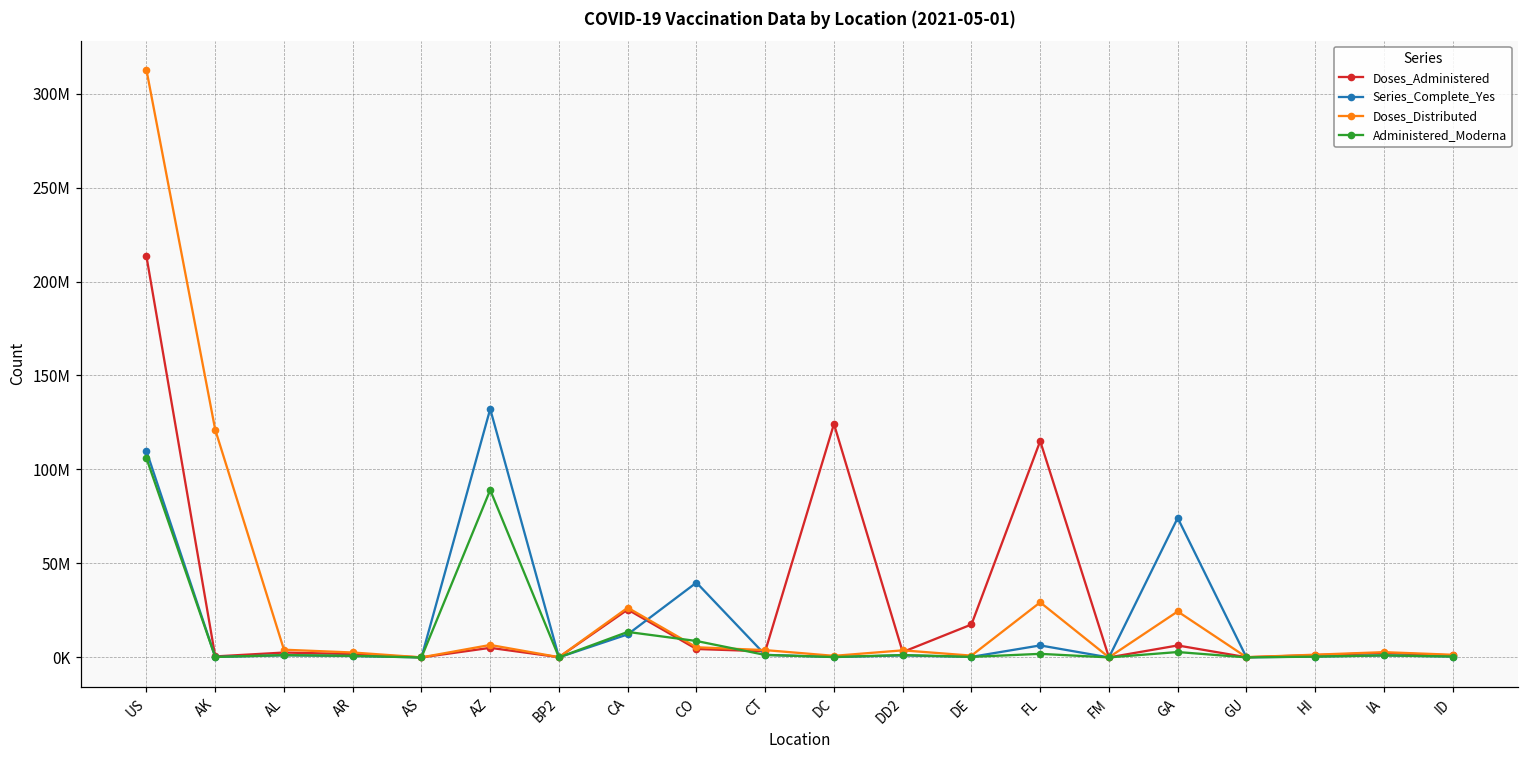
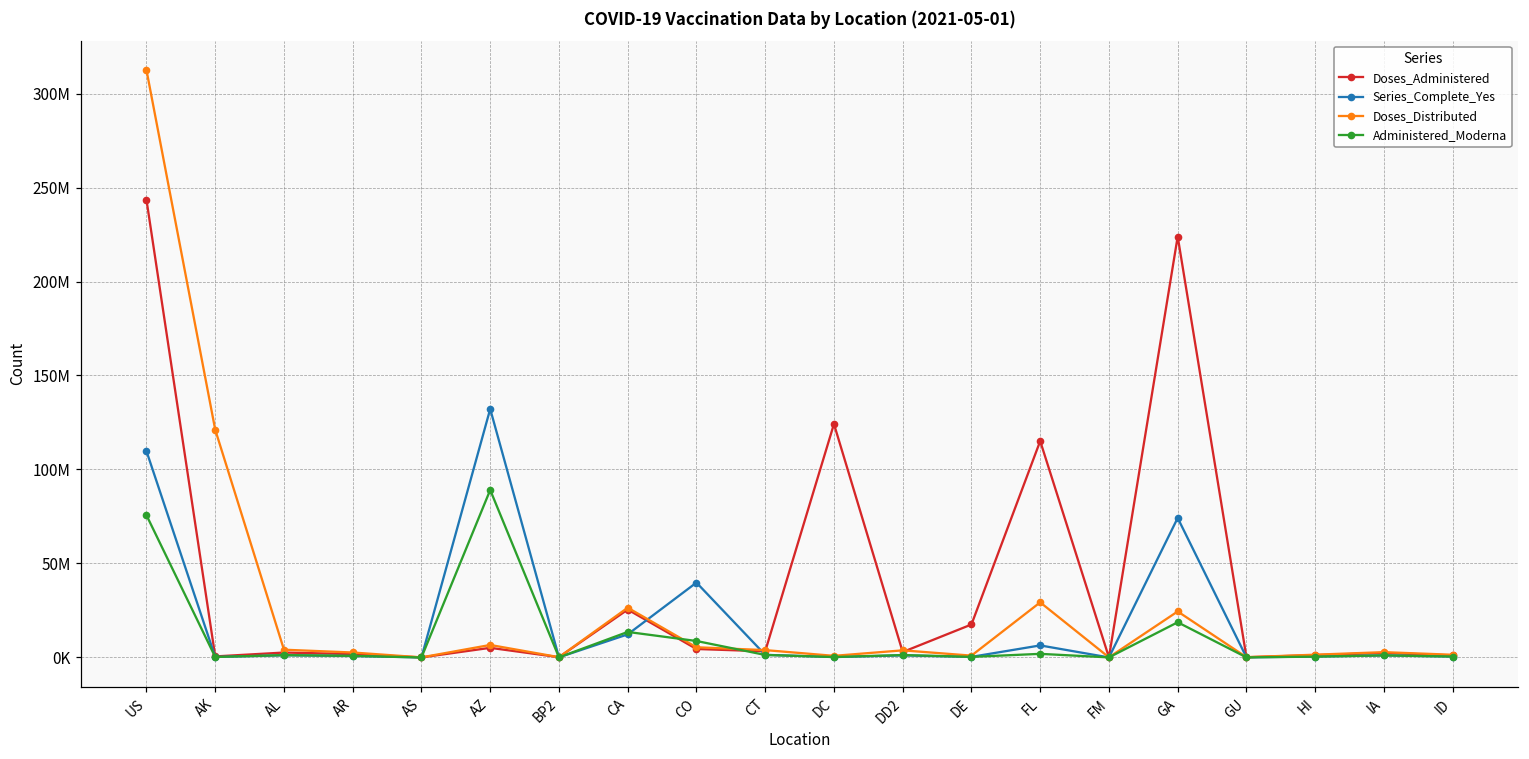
  {
    "Doses_Administered": {
-     "US": 213000000,
+     "US": 243000000,
      "AZ": 5000000,
      "DC": 124000000,
      "DE": 18000000,
      "FL": 115000000,
-     "GA": 6000000
+     "GA": 224000000
    },
    "Series_Complete_Yes": {
      "US": 110000000,
      "AZ": 132000000,
      "CO": 40000000,
      "FL": 6000000,
      "GA": 74000000
    },
    "Doses_Distributed": {
      "US": 313000000,
      "AK": 121000000,
      "AL": 4000000,
      "AZ": 7000000,
      "FL": 29000000,
      "GA": 24000000
    },
    "Administered_Moderna": {
-     "US": 106000000,
+     "US": 76000000,
      "AZ": 89000000,
      "CO": 9000000,
      "FL": 2000000,
-     "GA": 3000000
+     "GA": 19000000
    }
  }
